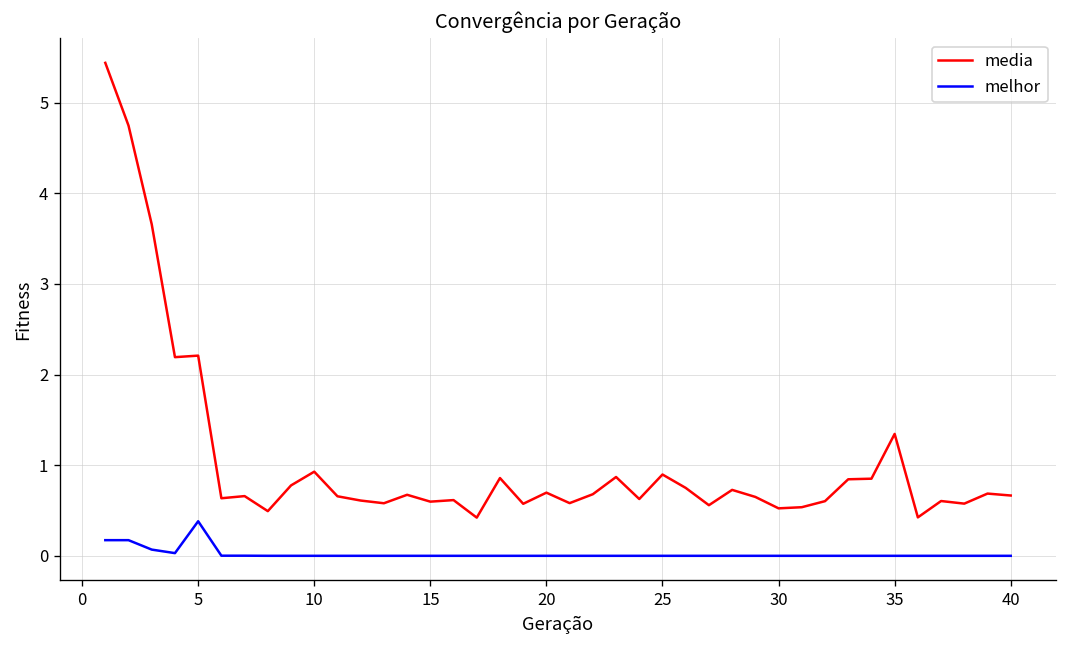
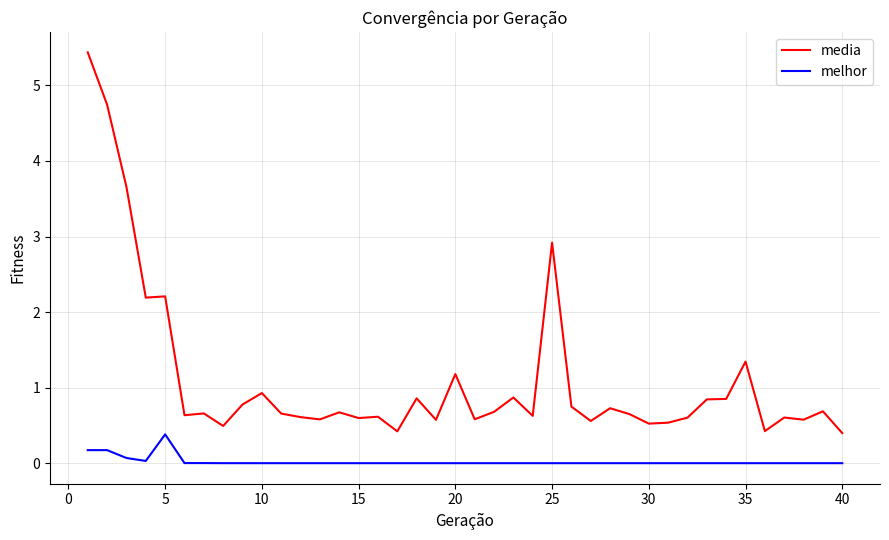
  {
    "media": {
      "5": 2.2,
      "10": 0.9,
      "15": 0.6,
-     "20": 0.7,
-     "25": 0.9,
+     "20": 1.2,
+     "25": 2.9,
      "30": 0.5,
      "35": 1.3,
-     "40": 0.7
+     "40": 0.4
    },
    "melhor": {
      "5": 0.4,
      "10": 0.0,
      "15": 0.0,
      "20": 0.0,
      "25": 0.0,
      "30": 0.0,
      "35": 0.0,
      "40": 0.0
    }
  }
